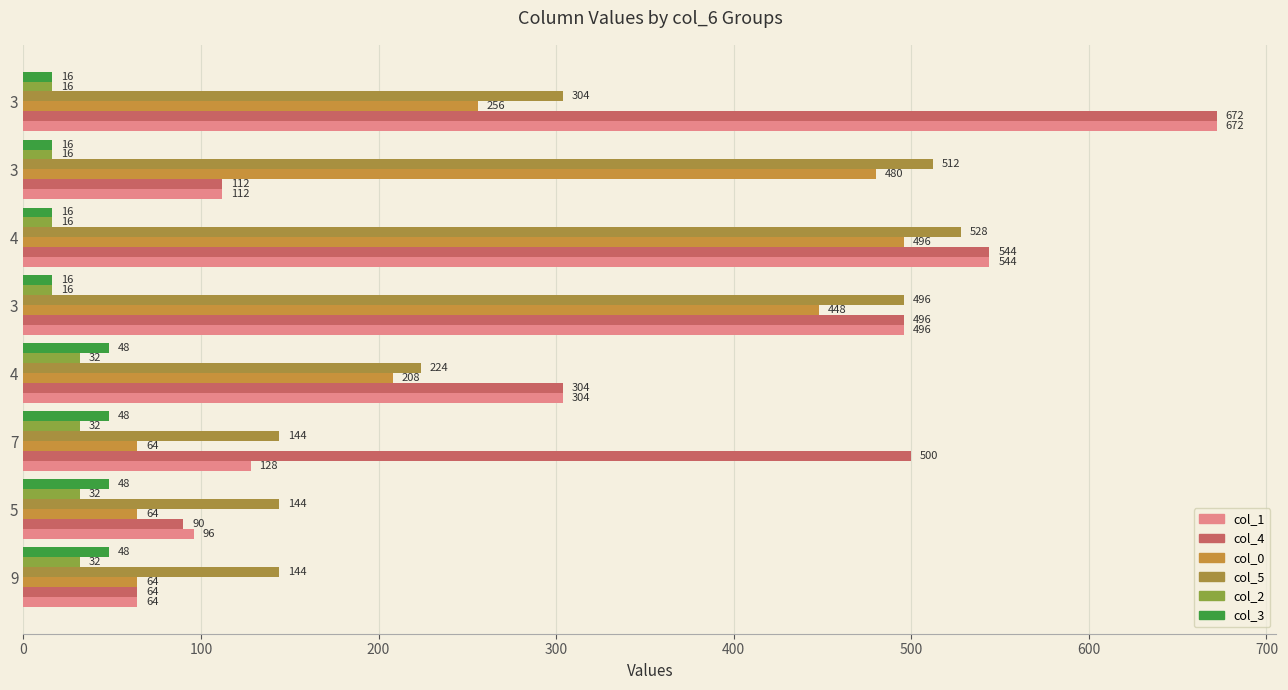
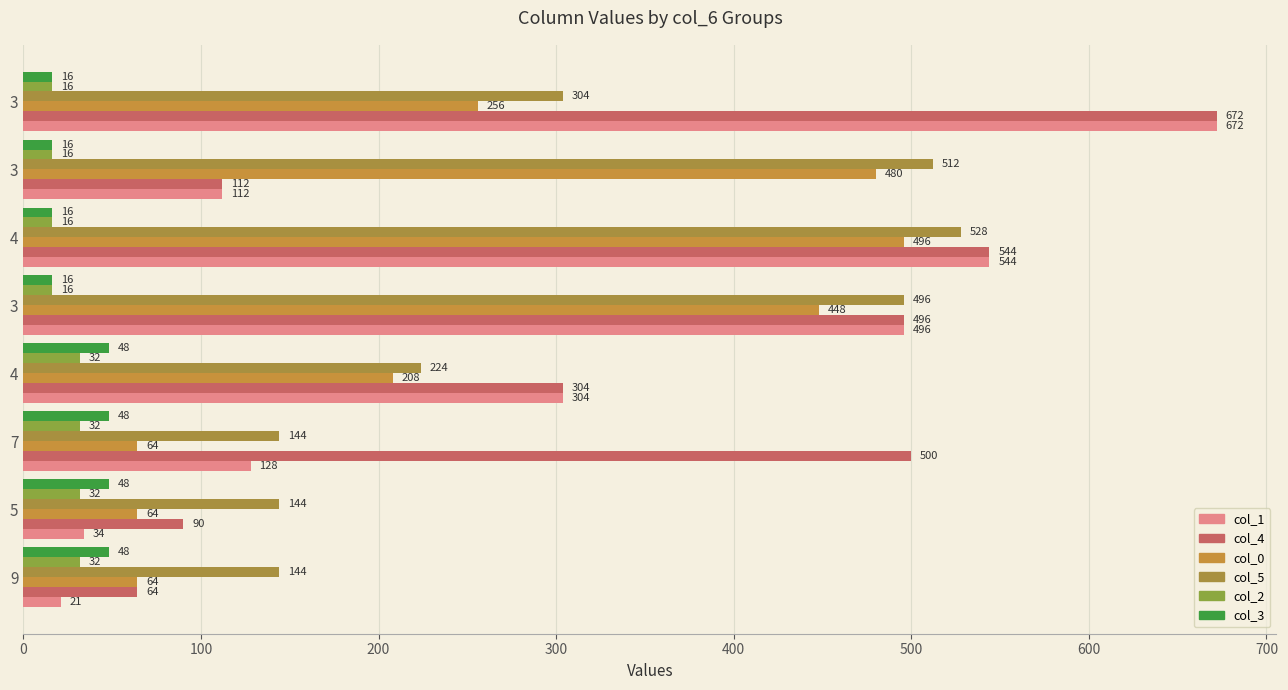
  {
    "col_1": {
      "7": 128,
-     "5": 96,
-     "9": 64
+     "5": 34,
+     "9": 21
    },
    "col_4": {
      "7": 500,
      "5": 90,
      "9": 64
    },
    "col_3": {
      "7": 48,
      "5": 48,
      "9": 48
    }
  }
